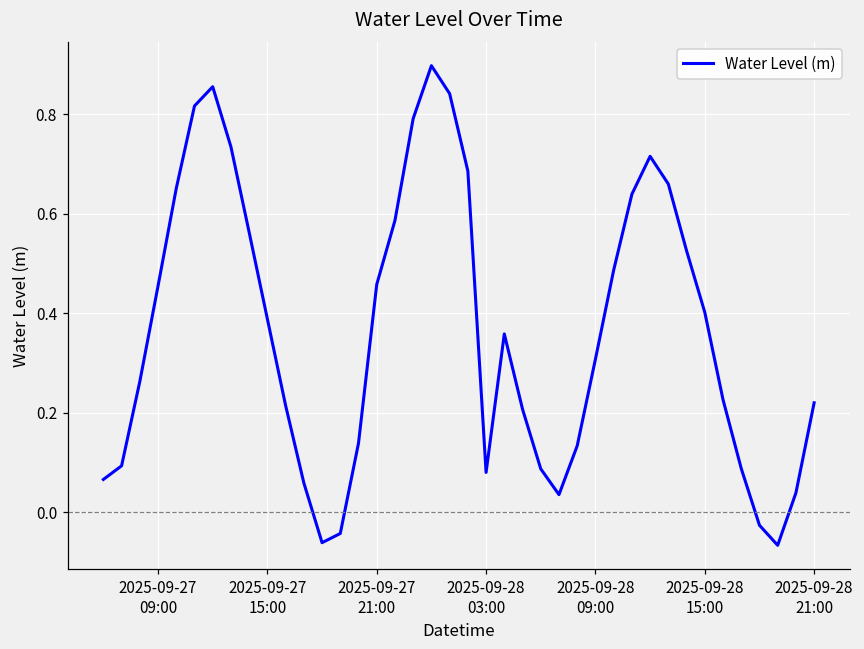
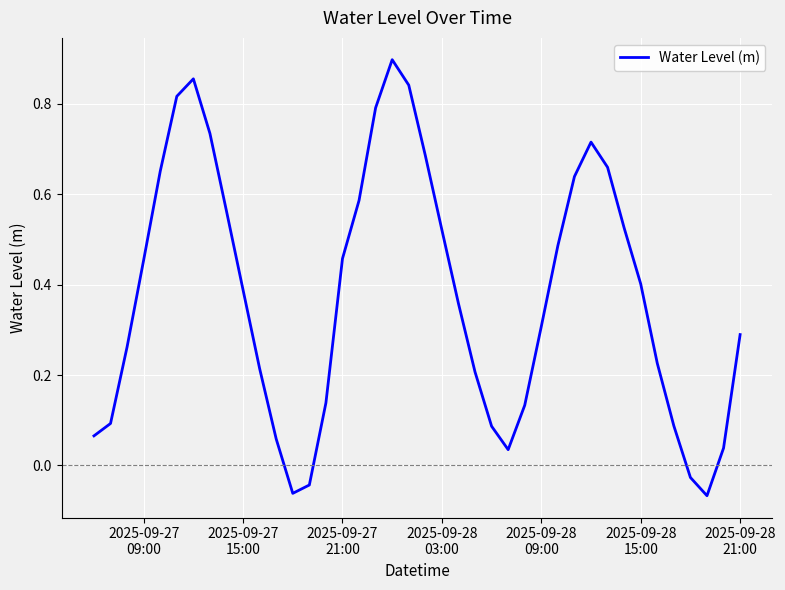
  {
    "2025-09-27 09:00": 0.45,
    "2025-09-27 15:00": 0.39,
    "2025-09-27 21:00": 0.46,
-   "2025-09-28 03:00": 0.08,
+   "2025-09-28 03:00": 0.52,
    "2025-09-28 09:00": 0.31,
    "2025-09-28 15:00": 0.40,
-   "2025-09-28 21:00": 0.22
+   "2025-09-28 21:00": 0.29
  }
